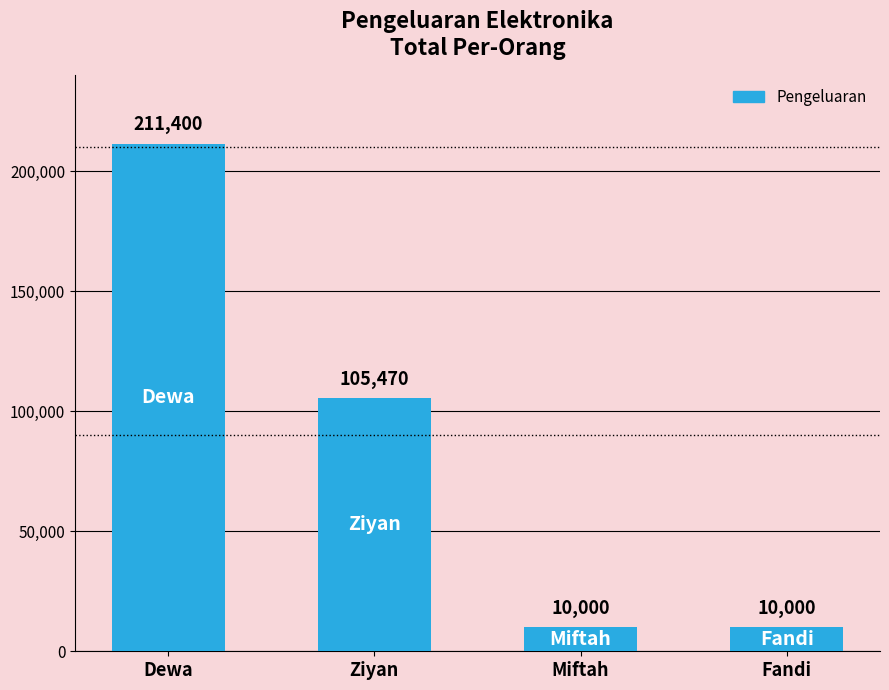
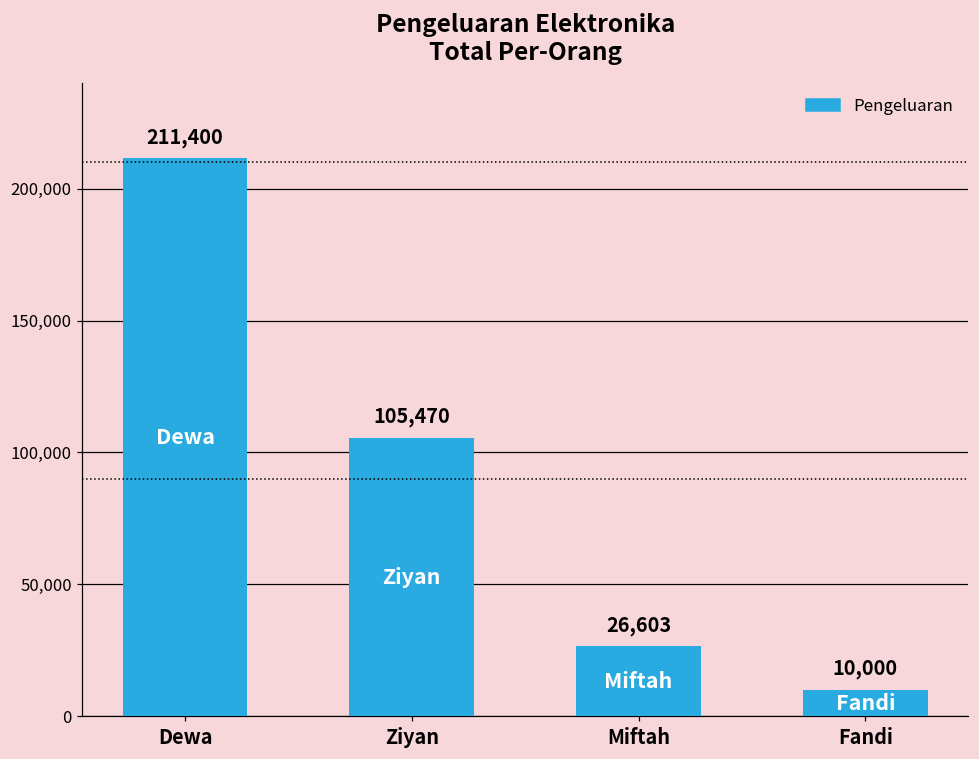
  {
    "Dewa": "211,400",
    "Ziyan": "105,470",
-   "Miftah": "10,000",
+   "Miftah": "26,603",
    "Fandi": "10,000"
  }
